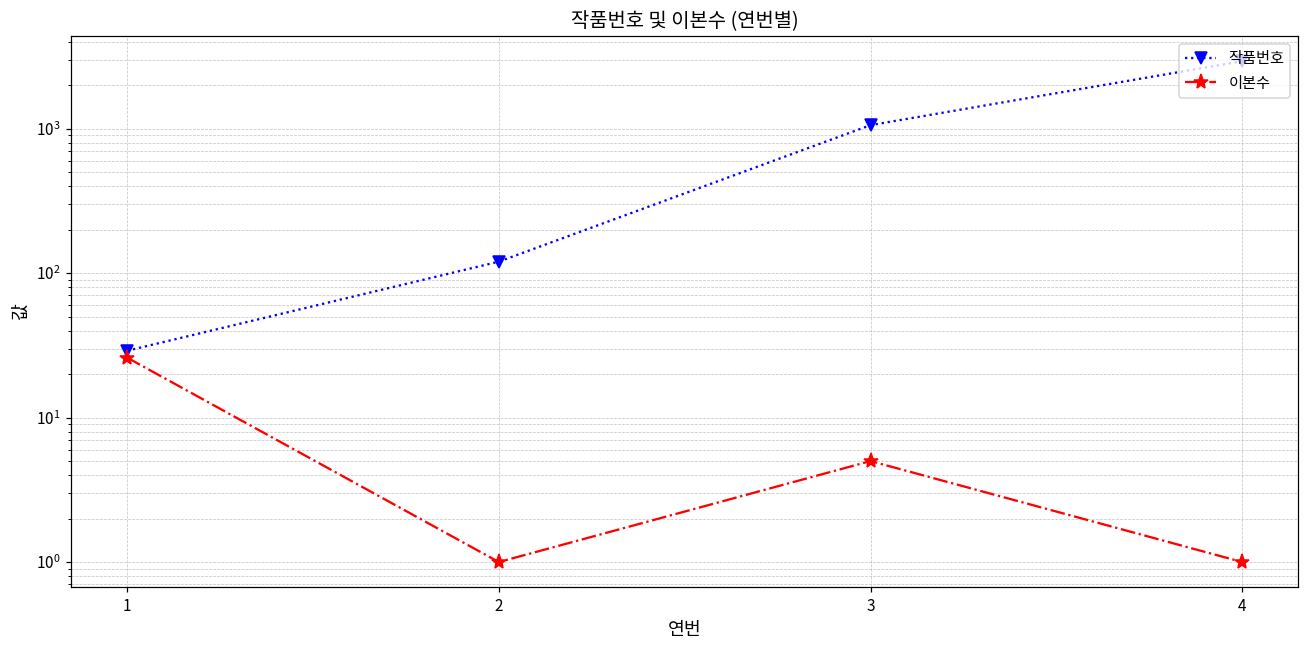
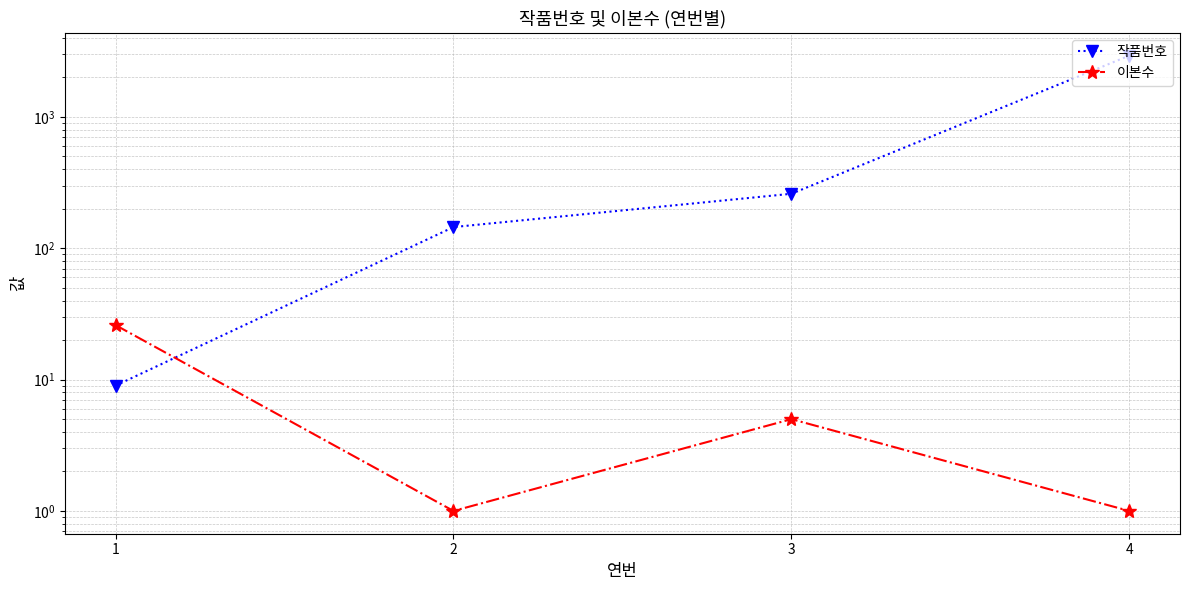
  {
    "작품번호": {
-     "1": 29,
-     "2": 120,
-     "3": 1100
+     "1": 9,
+     "2": 150,
+     "3": 260
    },
    "이본수": {
      "1": 26,
      "2": 1,
      "3": 5,
      "4": 1
    }
  }
